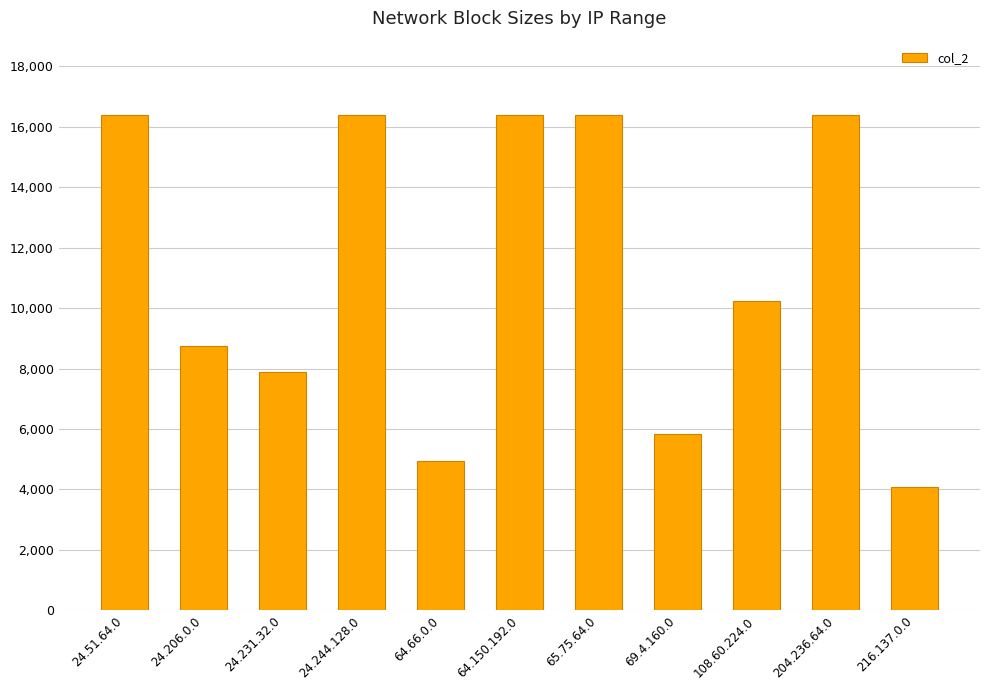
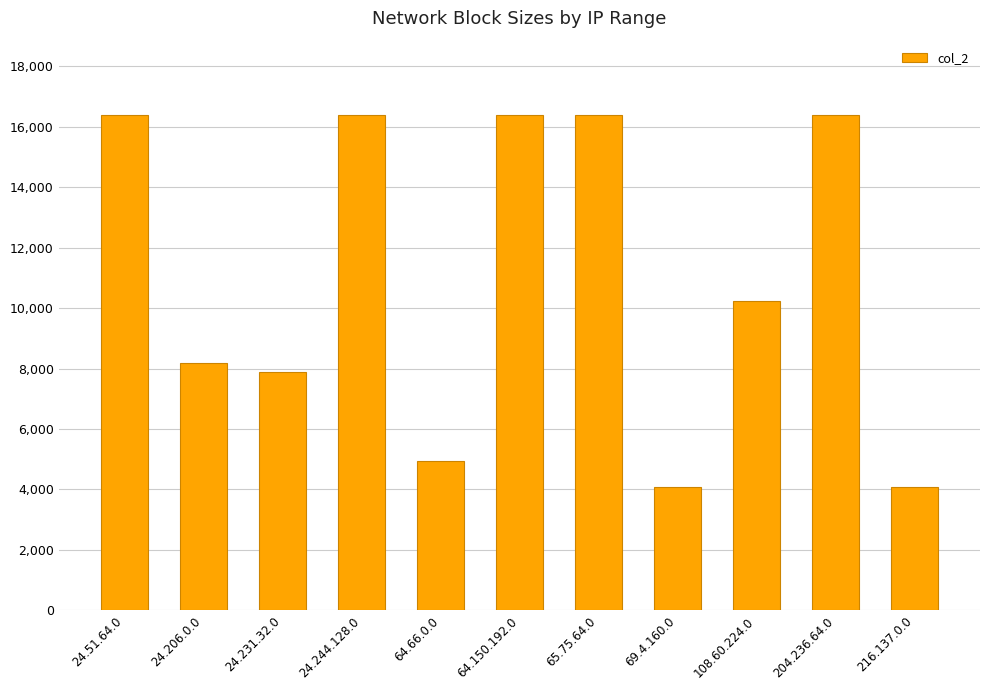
  {
    "24.51.64.0": "16,400",
-   "24.206.0.0": "8,700",
+   "24.206.0.0": "8,200",
    "24.231.32.0": "7,900",
    "24.244.128.0": "16,400",
    "64.66.0.0": "5,000",
    "64.150.192.0": "16,400",
    "65.75.64.0": "16,400",
-   "69.4.160.0": "5,800",
+   "69.4.160.0": "4,100",
    "108.60.224.0": "10,200",
    "204.236.64.0": "16,400",
    "216.137.0.0": "4,100"
  }
